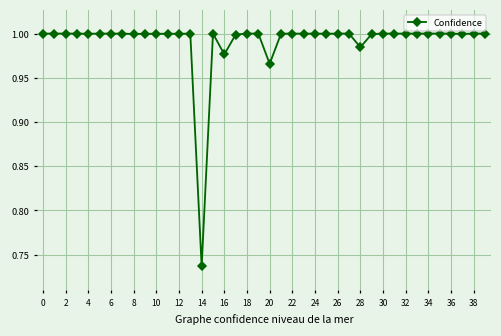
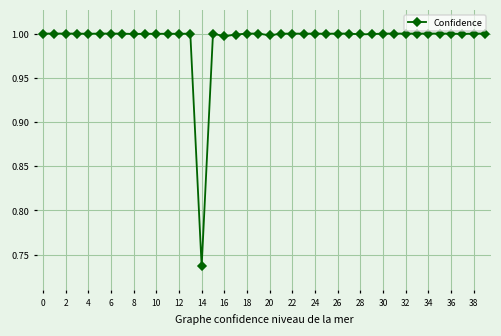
  {
    "0": 1.00,
    "2": 1.00,
    "4": 1.00,
    "6": 1.00,
    "8": 1.00,
    "10": 1.00,
    "12": 1.00,
    "14": 0.74,
-   "16": 0.98,
+   "16": 1.00,
    "18": 1.00,
-   "20": 0.97,
+   "20": 1.00,
    "22": 1.00,
    "24": 1.00,
    "26": 1.00,
-   "28": 0.98,
+   "28": 1.00,
    "30": 1.00,
    "32": 1.00,
    "34": 1.00,
    "36": 1.00,
    "38": 1.00
  }
